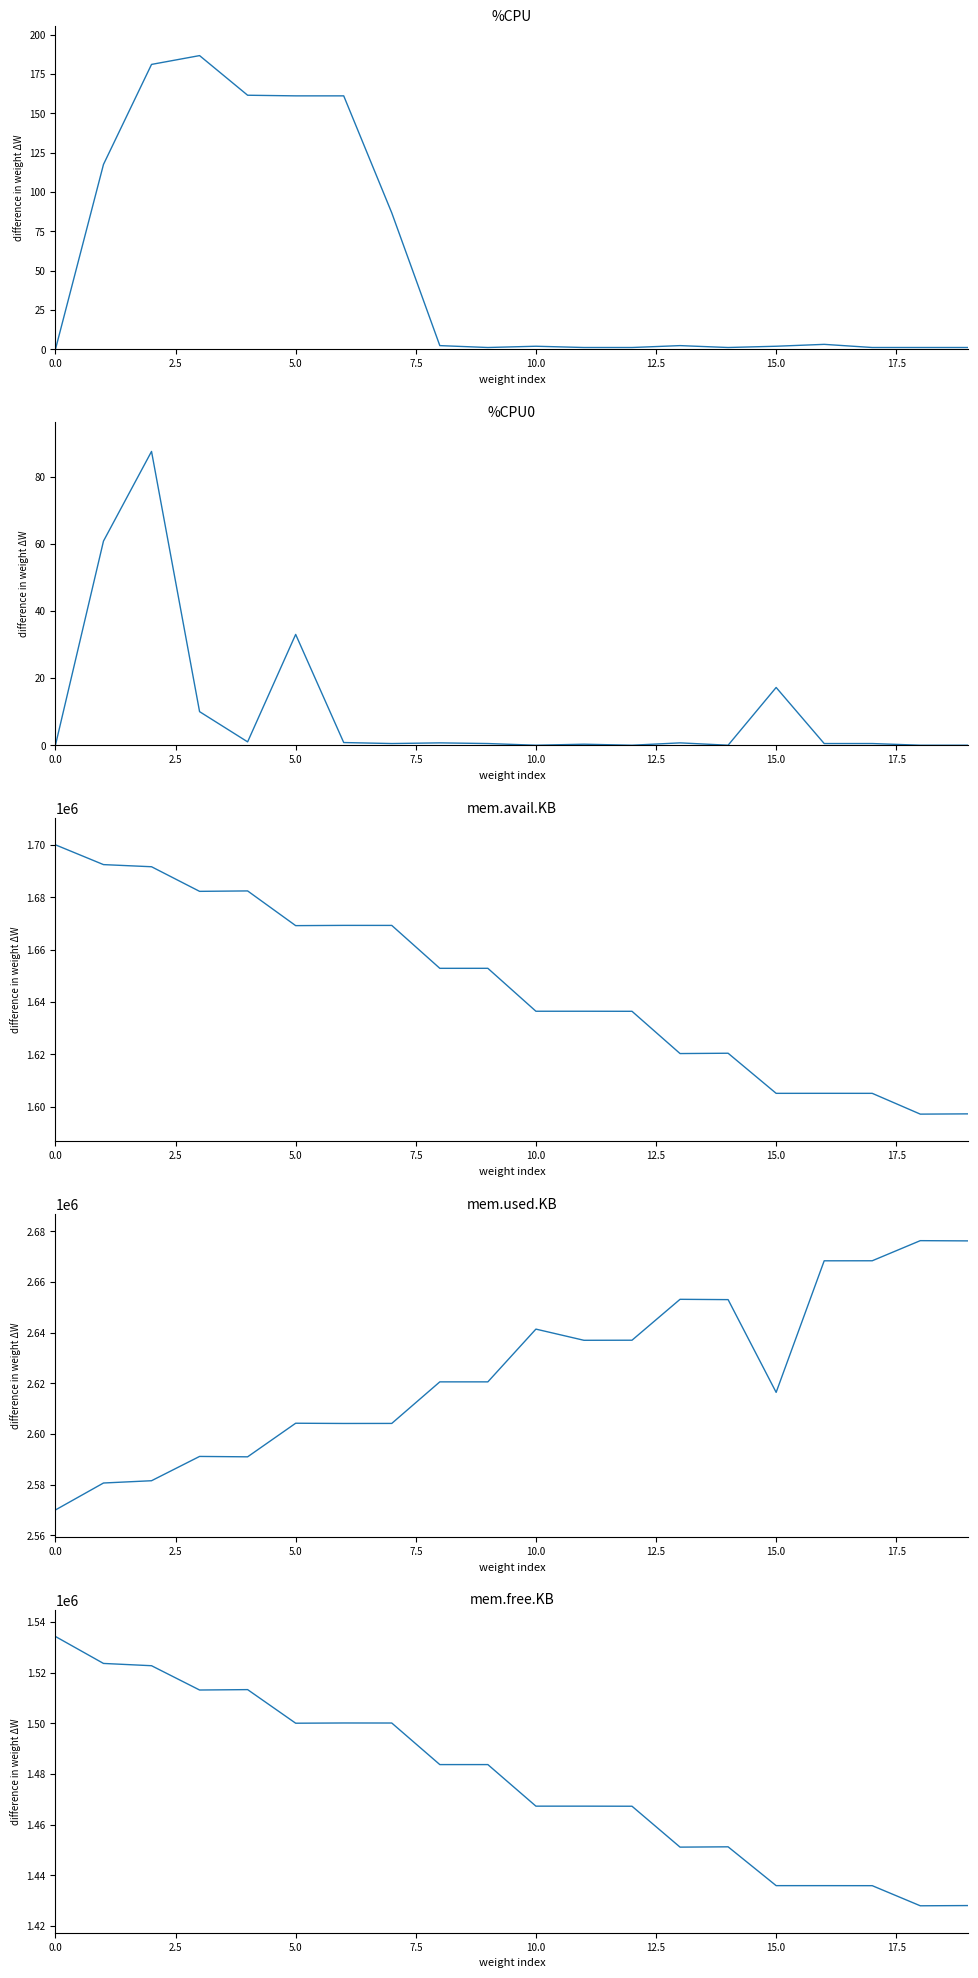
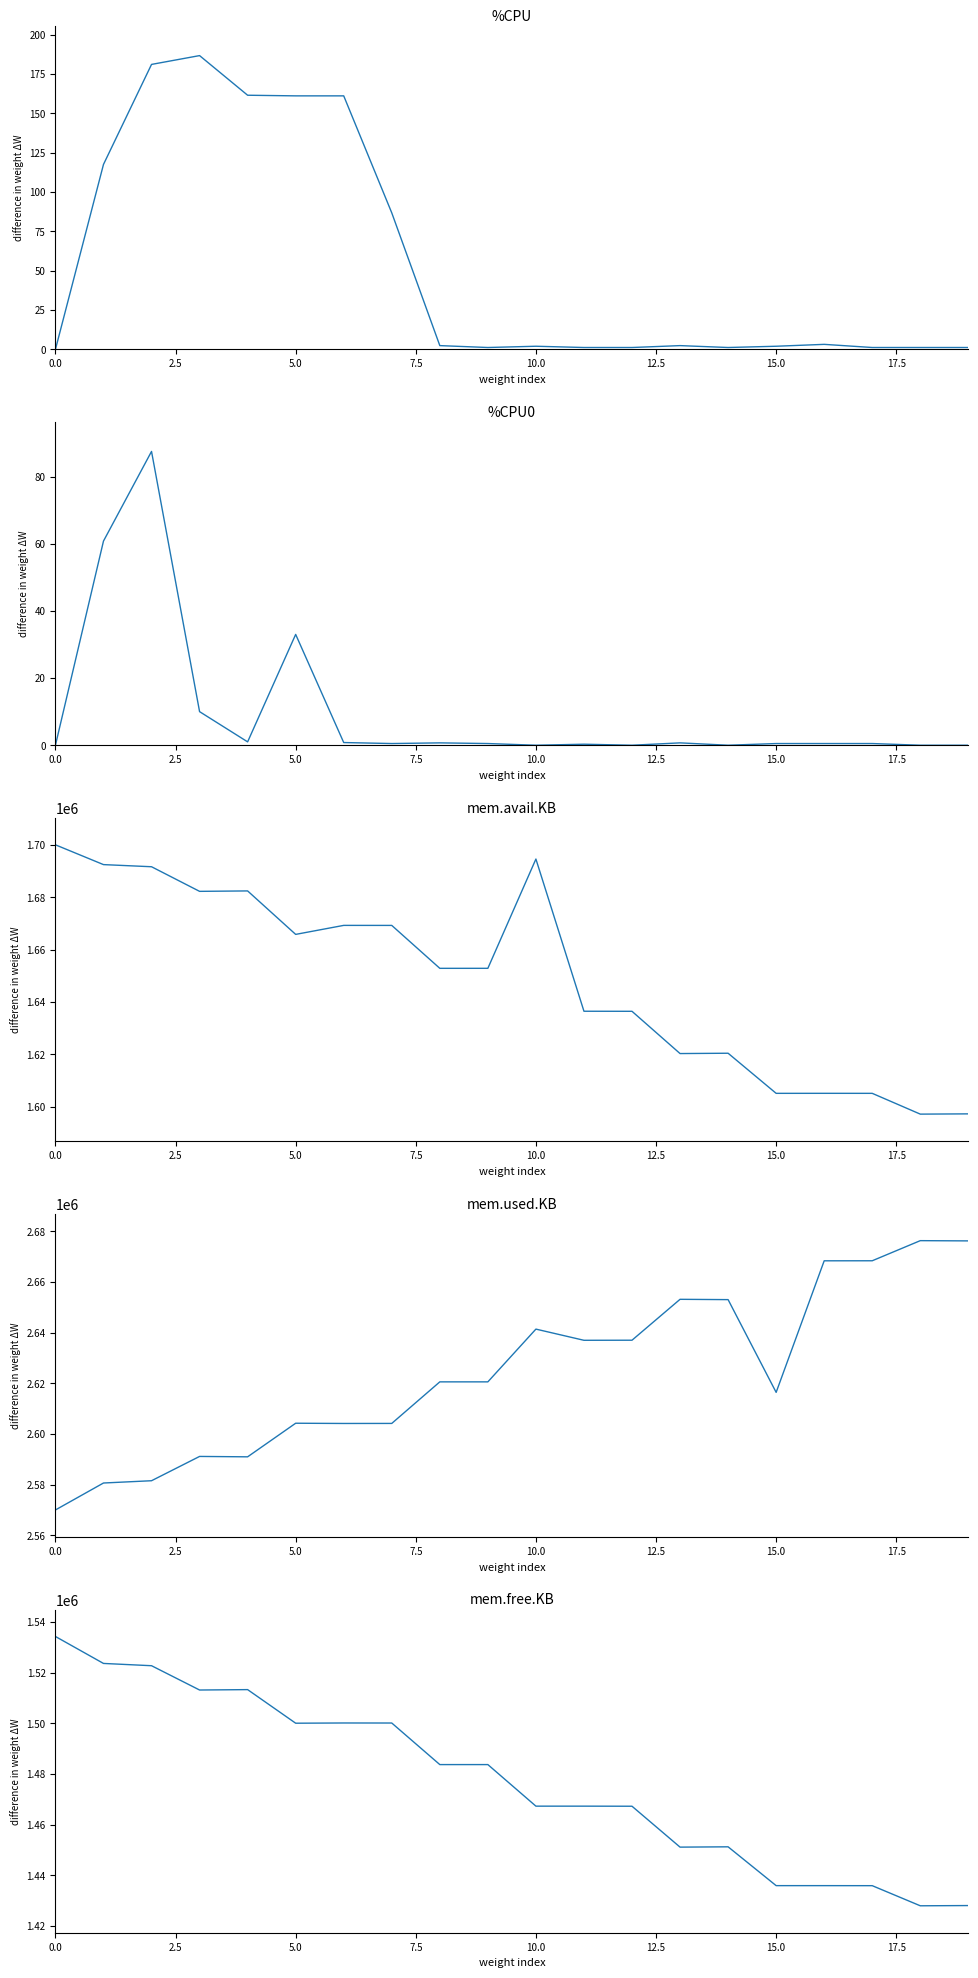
  {
    "%CPU": {
      "0.0": 0,
      "5.0": 161,
      "10.0": 2,
      "15.0": 2
    },
    "%CPU0": {
      "0.0": 0,
      "5.0": 33,
      "10.0": 0,
-     "15.0": 17
+     "15.0": 1
    },
    "mem.avail.KB": {
      "0.0": 1700000,
-     "5.0": 1669000,
-     "10.0": 1636000,
+     "5.0": 1666000,
+     "10.0": 1695000,
      "15.0": 1605000
    },
    "mem.used.KB": {
      "0.0": 2570000,
      "5.0": 2604000,
      "10.0": 2641000,
      "15.0": 2616000
    },
    "mem.free.KB": {
      "0.0": 1534000,
      "5.0": 1500000,
      "10.0": 1467000,
      "15.0": 1436000
    }
  }
